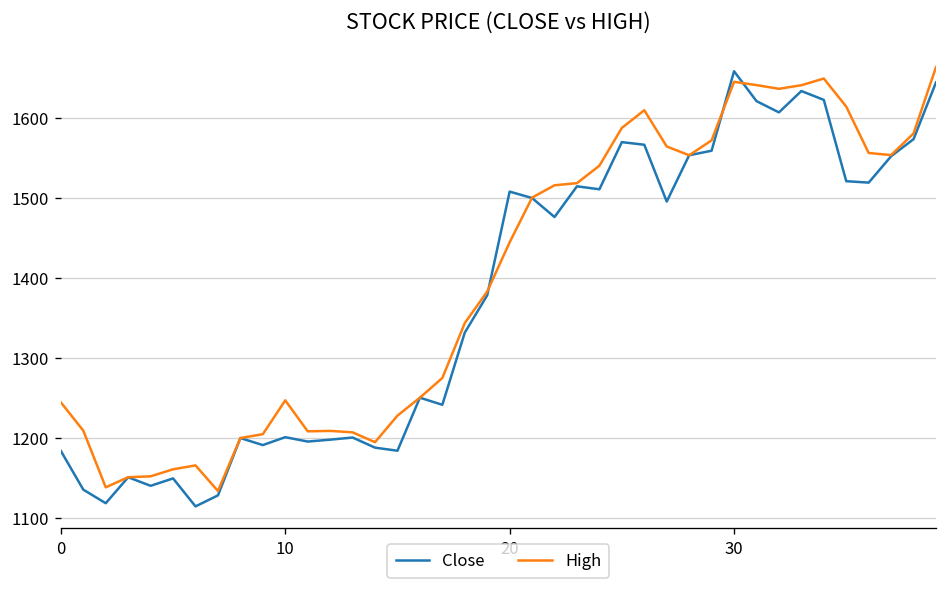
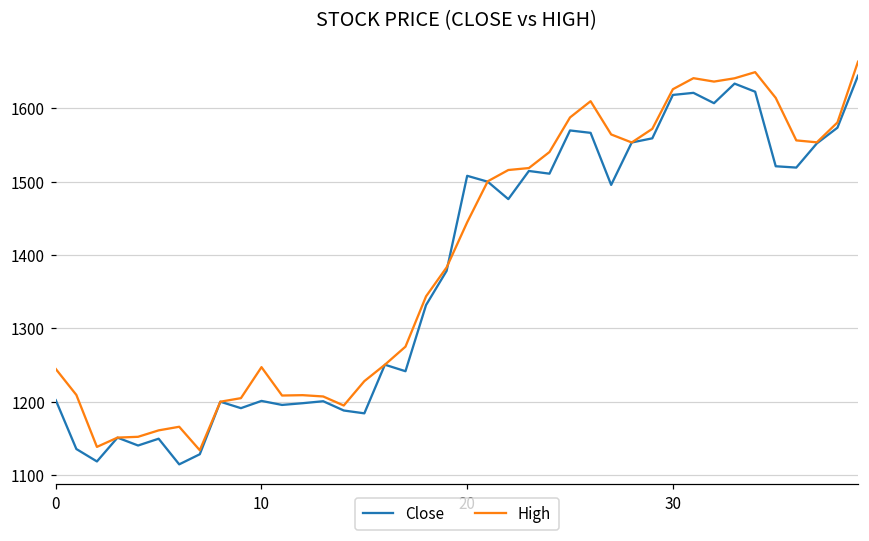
  {
    "Close": {
-     "0": 1180,
+     "0": 1200,
      "10": 1200,
      "20": 1510,
-     "30": 1660
+     "30": 1620
    },
    "High": {
      "0": 1240,
      "10": 1250,
      "20": 1440,
-     "30": 1650
+     "30": 1630
    }
  }
